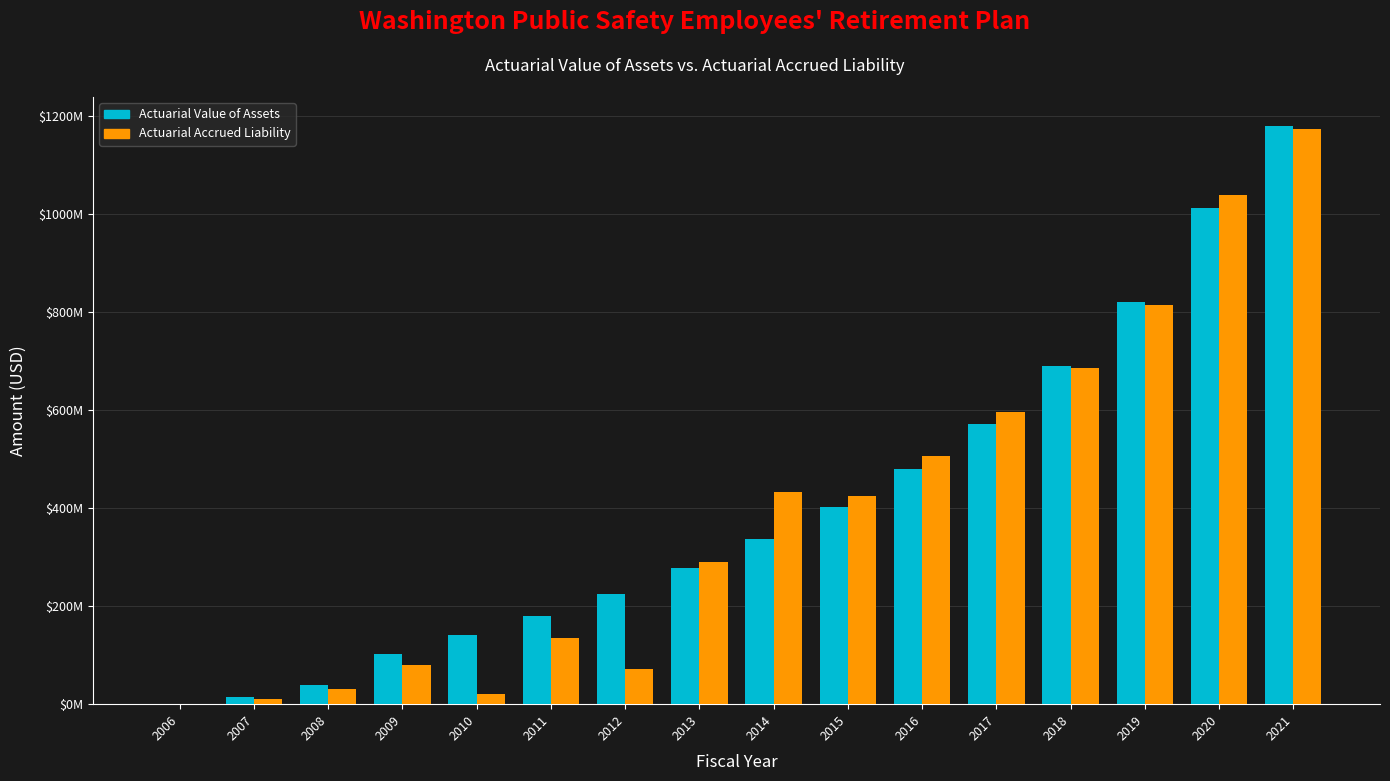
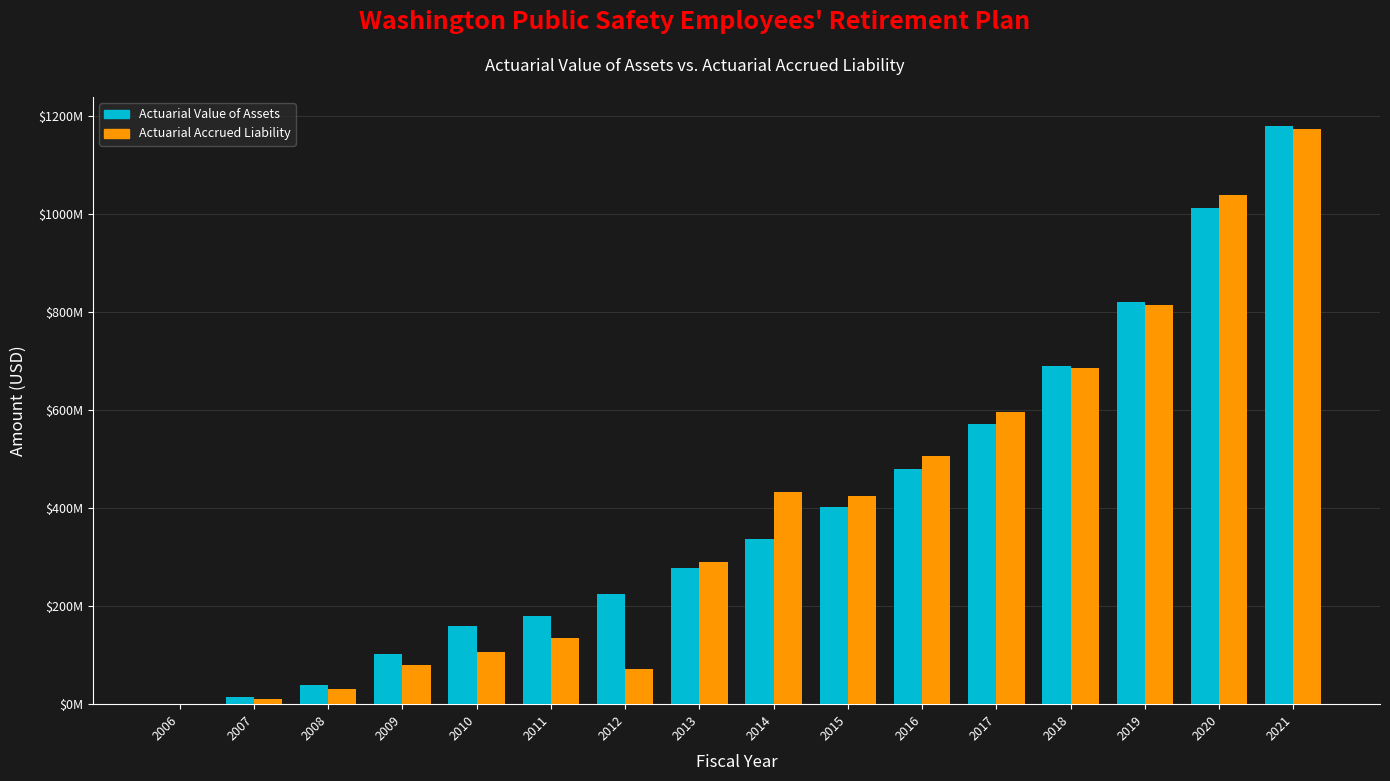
  {
    "Actuarial Value of Assets": {
      "2007": "$10000000",
      "2008": "$40000000",
      "2009": "$100000000",
-     "2010": "$140000000",
+     "2010": "$160000000",
      "2011": "$180000000",
      "2012": "$220000000",
      "2013": "$280000000",
      "2014": "$340000000",
      "2015": "$400000000",
      "2016": "$480000000",
      "2017": "$570000000",
      "2018": "$690000000",
      "2019": "$820000000",
      "2020": "$1010000000",
      "2021": "$1180000000"
    },
    "Actuarial Accrued Liability": {
      "2007": "$10000000",
      "2008": "$30000000",
      "2009": "$80000000",
-     "2010": "$20000000",
+     "2010": "$110000000",
      "2011": "$140000000",
      "2012": "$70000000",
      "2013": "$290000000",
      "2014": "$430000000",
      "2015": "$430000000",
      "2016": "$510000000",
      "2017": "$600000000",
      "2018": "$690000000",
      "2019": "$810000000",
      "2020": "$1040000000",
      "2021": "$1170000000"
    }
  }
